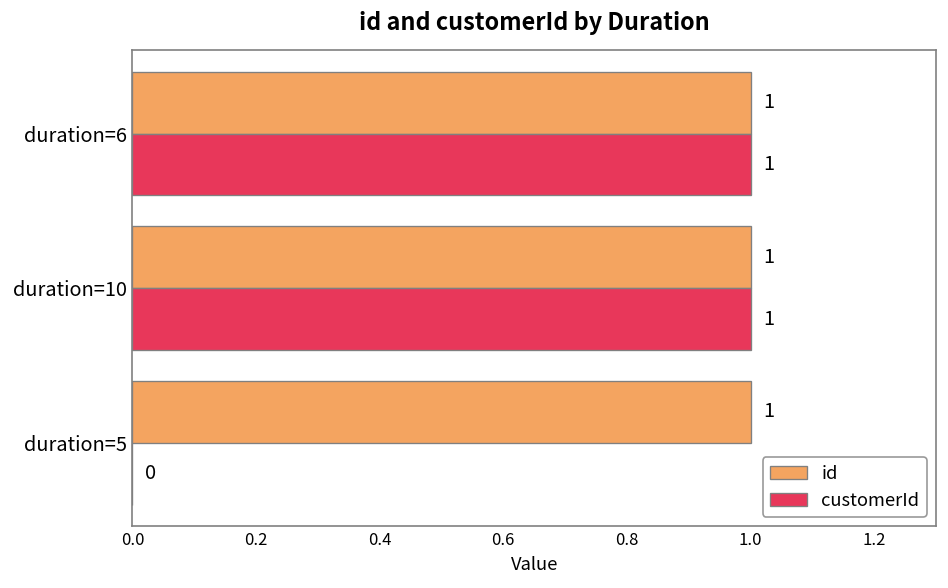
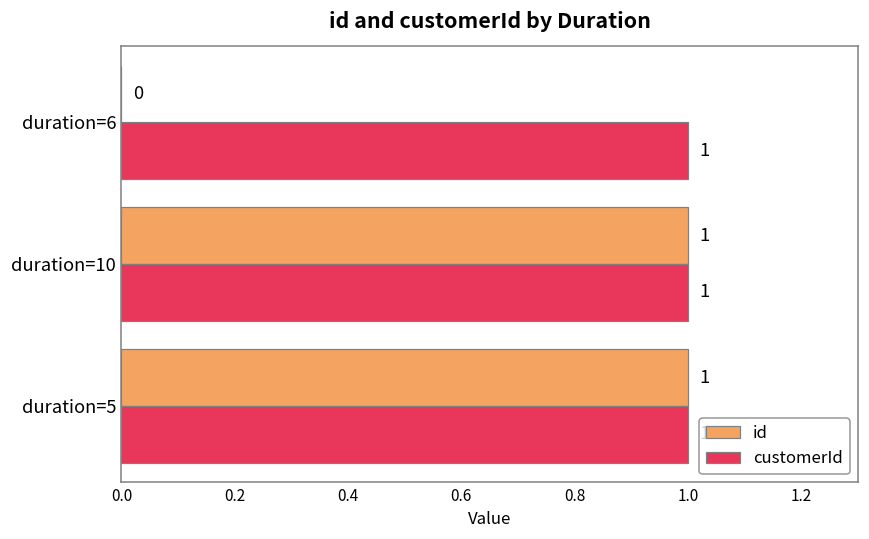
  {
    "id": {
-     "duration=6": 1,
+     "duration=6": 0,
      "duration=10": 1,
      "duration=5": 1
    },
    "customerId": {
-     "duration=5": 0
+     "duration=5": 1
    }
  }
